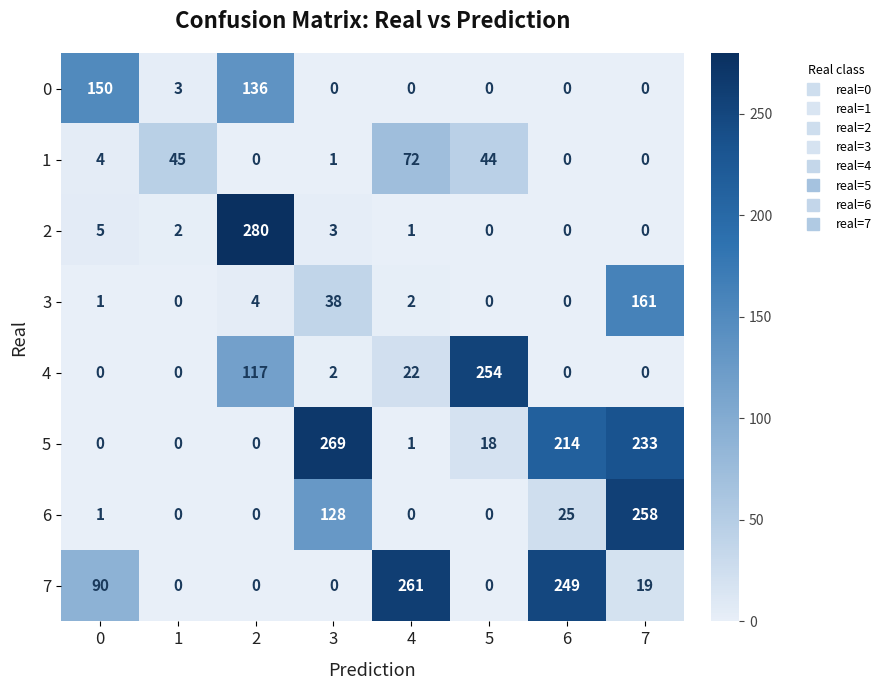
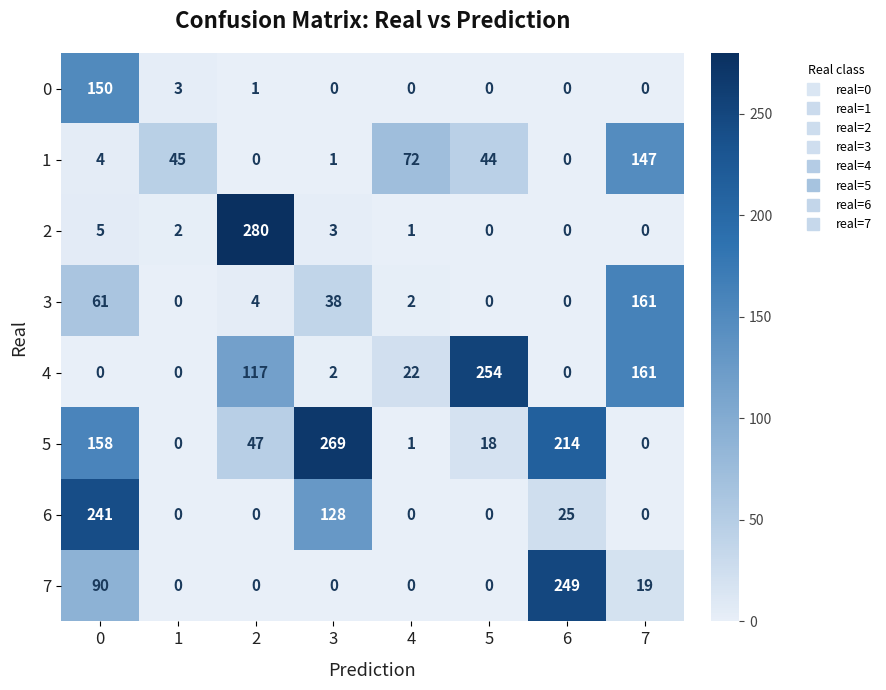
  {
    "0": {
      "0": 150,
      "1": 3,
-     "2": 136,
+     "2": 1,
      "3": 0,
      "4": 0,
      "5": 0,
      "6": 0,
      "7": 0
    },
    "1": {
      "0": 4,
      "1": 45,
      "2": 0,
      "3": 1,
      "4": 72,
      "5": 44,
      "6": 0,
-     "7": 0
+     "7": 147
    },
    "2": {
      "0": 5,
      "1": 2,
      "2": 280,
      "3": 3,
      "4": 1,
      "5": 0,
      "6": 0,
      "7": 0
    },
    "3": {
-     "0": 1,
+     "0": 61,
      "1": 0,
      "2": 4,
      "3": 38,
      "4": 2,
      "5": 0,
      "6": 0,
      "7": 161
    },
    "4": {
      "0": 0,
      "1": 0,
      "2": 117,
      "3": 2,
      "4": 22,
      "5": 254,
      "6": 0,
-     "7": 0
+     "7": 161
    },
    "5": {
-     "0": 0,
+     "0": 158,
      "1": 0,
-     "2": 0,
+     "2": 47,
      "3": 269,
      "4": 1,
      "5": 18,
      "6": 214,
-     "7": 233
+     "7": 0
    },
    "6": {
-     "0": 1,
+     "0": 241,
      "1": 0,
      "2": 0,
      "3": 128,
      "4": 0,
      "5": 0,
      "6": 25,
-     "7": 258
+     "7": 0
    },
    "7": {
      "0": 90,
      "1": 0,
      "2": 0,
      "3": 0,
-     "4": 261,
+     "4": 0,
      "5": 0,
      "6": 249,
      "7": 19
    }
  }
